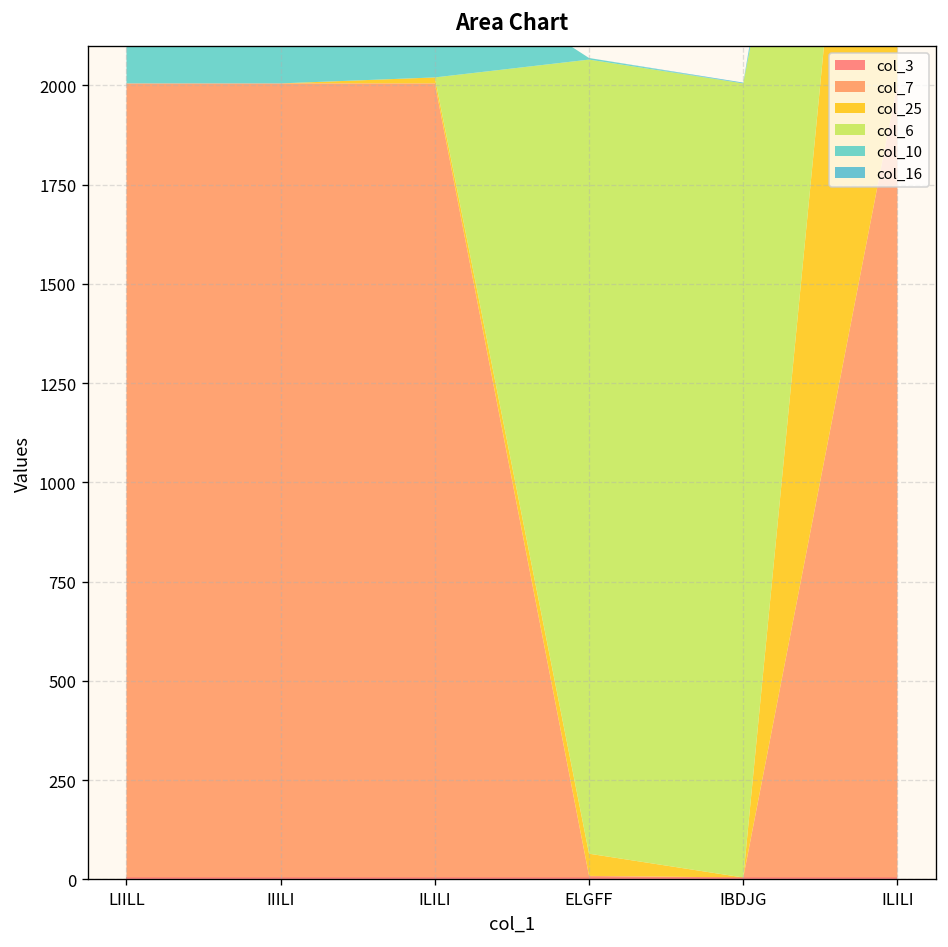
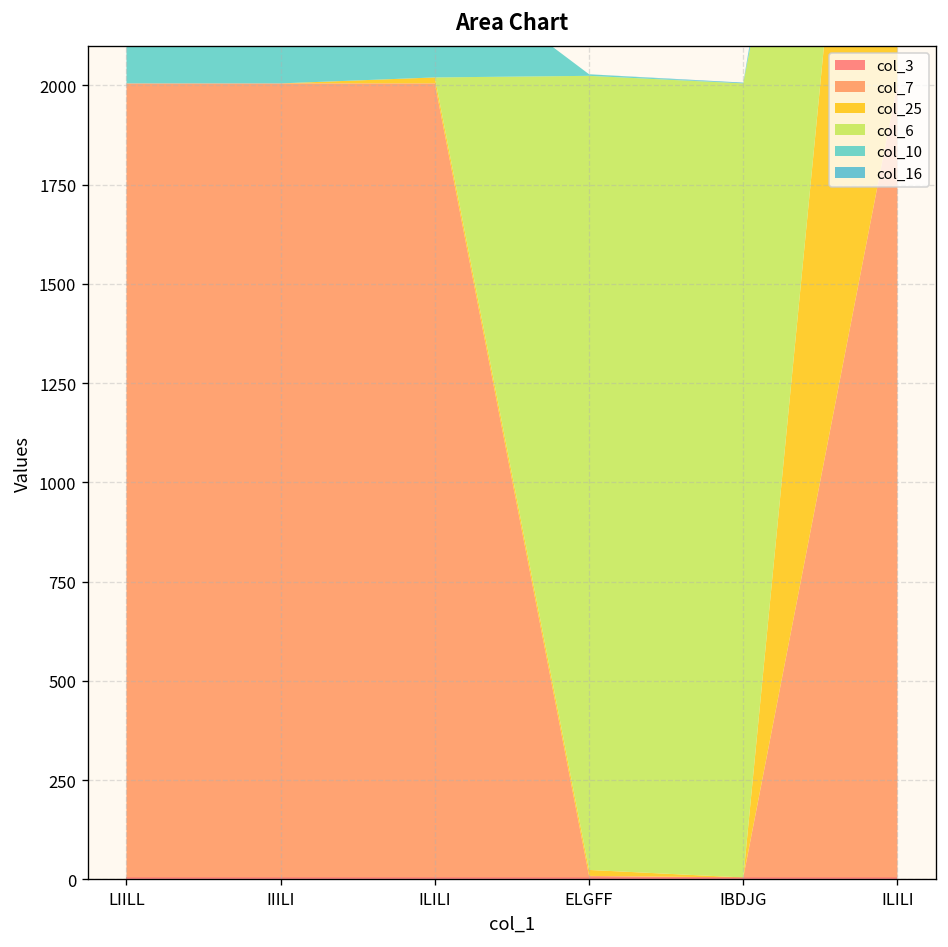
  {
    "col_25": {
-     "ELGFF": 60
+     "ELGFF": 20
    }
  }
